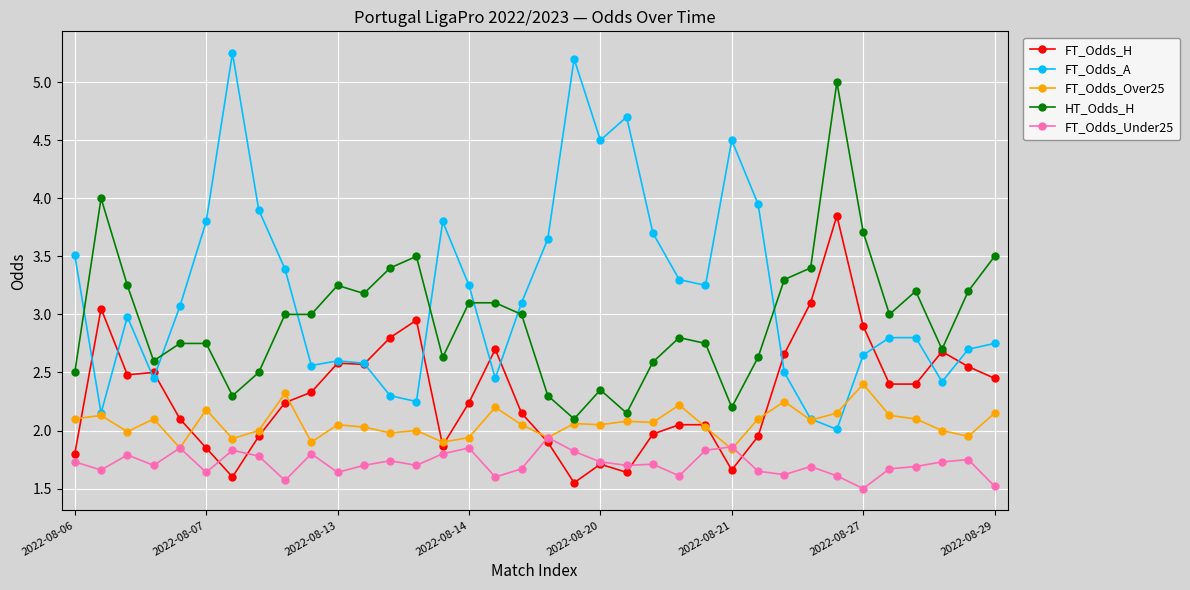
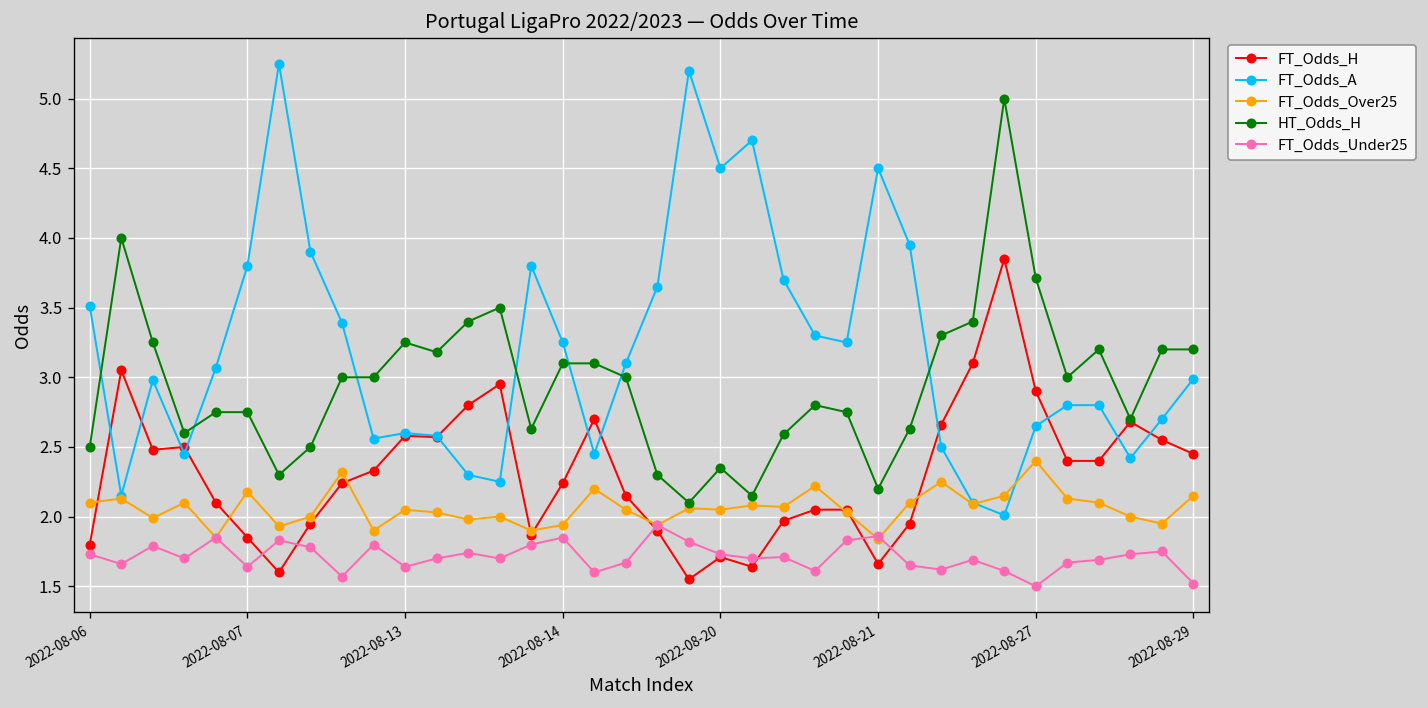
  {
    "FT_Odds_H": {
      "2022-08-29": 2.45
    },
    "FT_Odds_A": {
-     "2022-08-29": 2.75
+     "2022-08-29": 2.99
    },
    "FT_Odds_Over25": {
      "2022-08-29": 2.15
    },
    "HT_Odds_H": {
-     "2022-08-29": 3.5
+     "2022-08-29": 3.2
    },
    "FT_Odds_Under25": {
      "2022-08-29": 1.52
    }
  }
